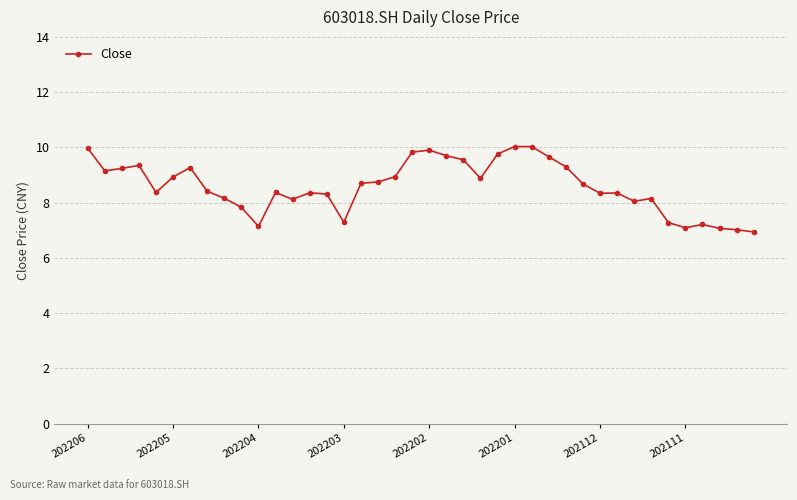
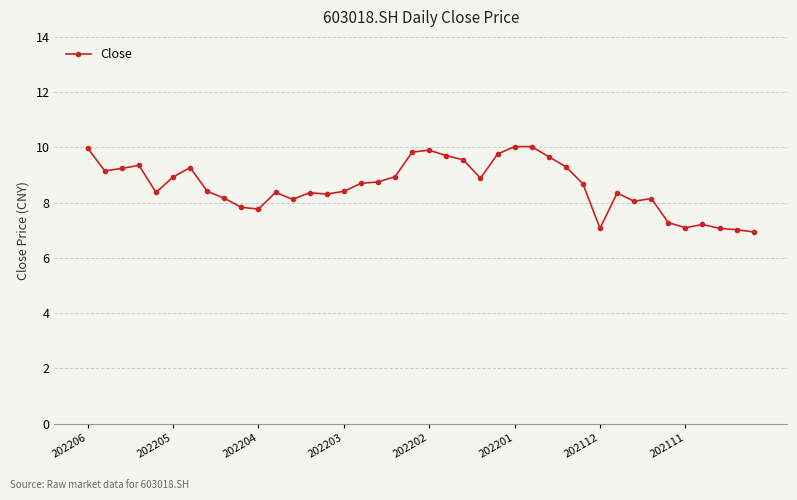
  {
    "202206": 10.0,
    "202205": 8.9,
-   "202204": 7.1,
-   "202203": 7.3,
+   "202204": 7.8,
+   "202203": 8.4,
    "202202": 9.9,
    "202201": 10.0,
-   "202112": 8.3,
+   "202112": 7.1,
    "202111": 7.1
  }
